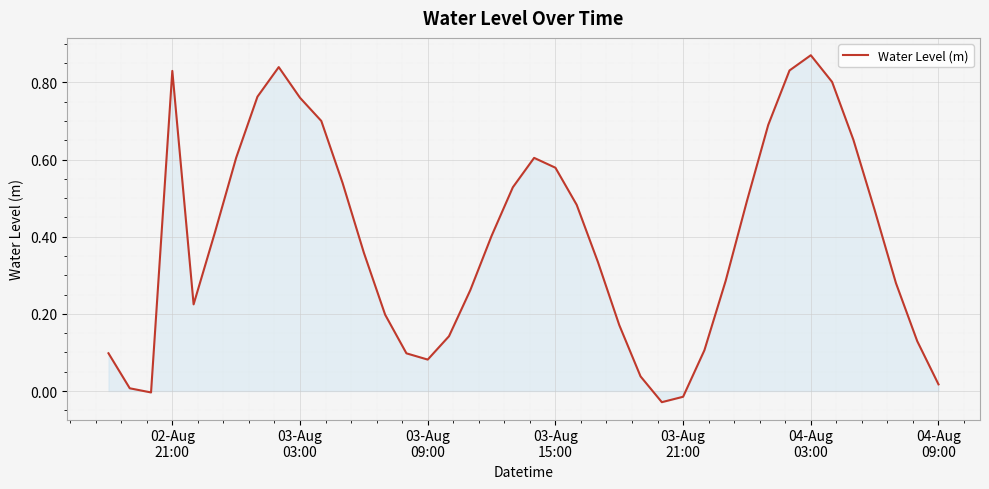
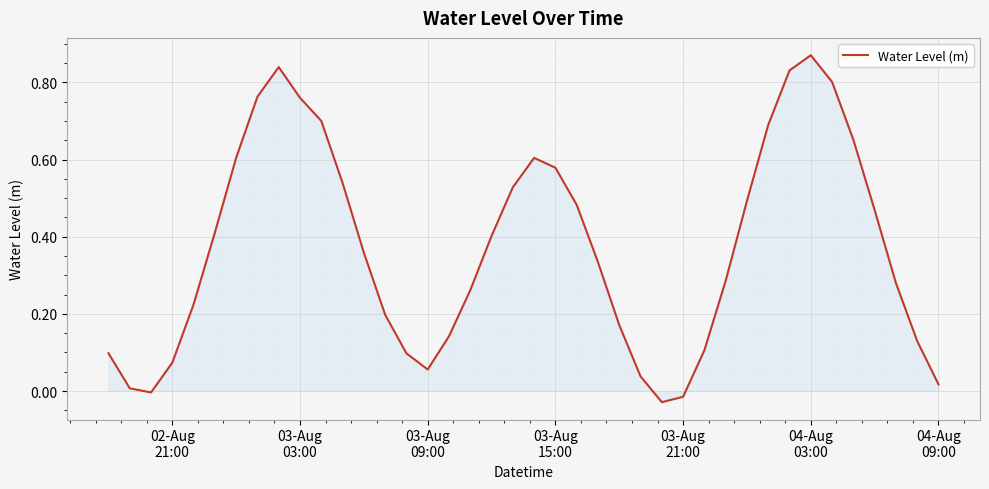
  {
    "Water Level (m)": {
-     "02-Aug 21:00": 0.83,
-     "03-Aug 09:00": 0.08,
+     "02-Aug 21:00": 0.07,
+     "03-Aug 09:00": 0.06,
      "03-Aug 21:00": -0.01
    }
  }
